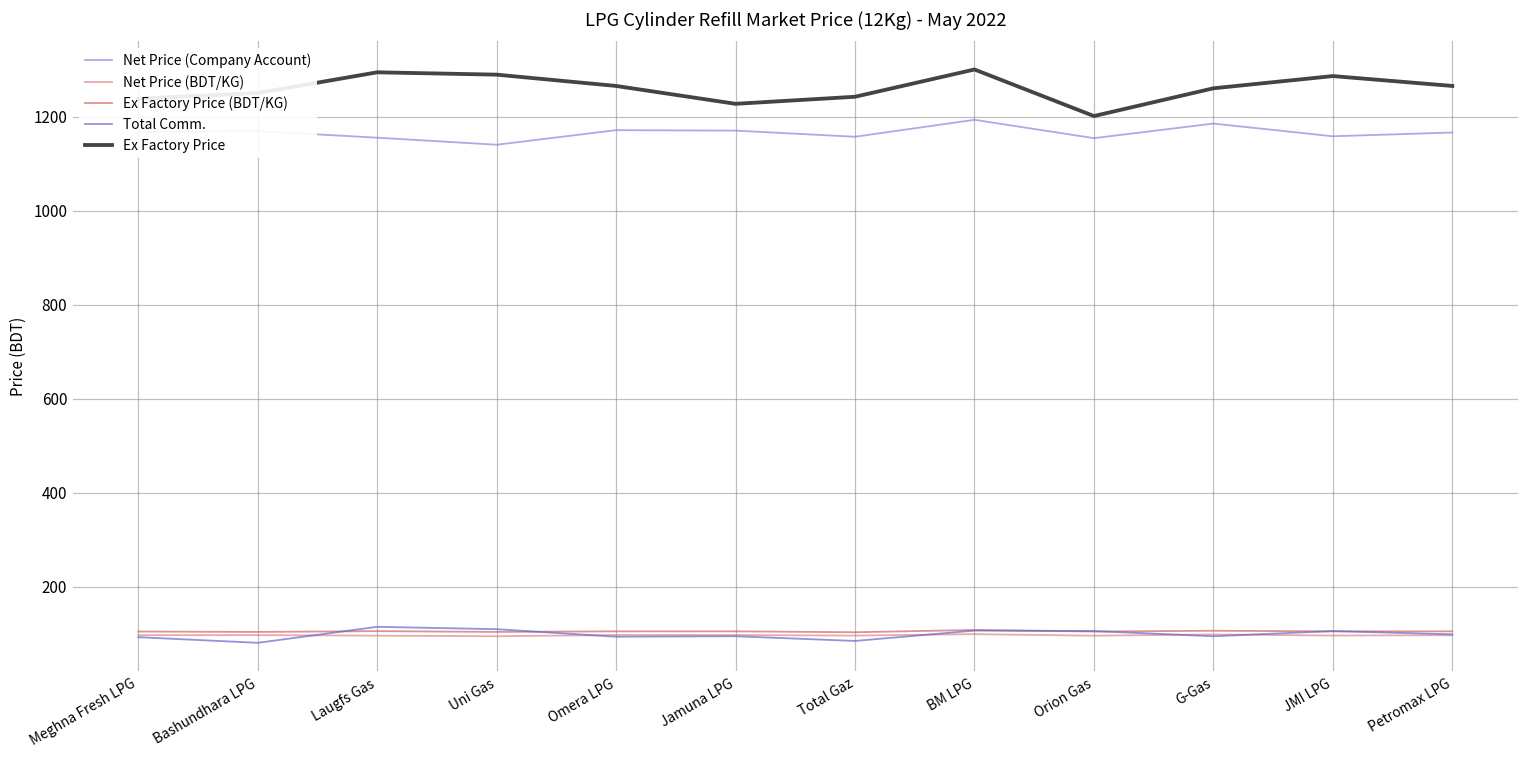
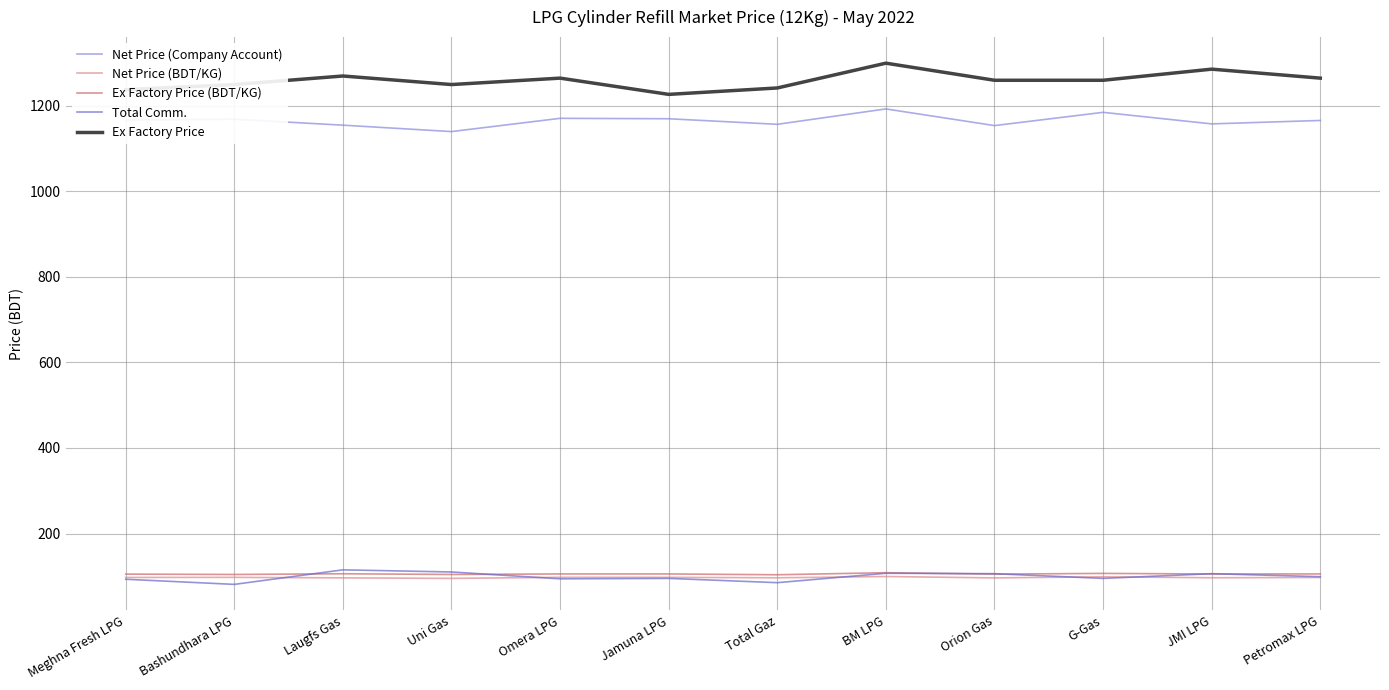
  {
    "Ex Factory Price": {
-     "Laugfs Gas": 1290,
-     "Uni Gas": 1290,
+     "Laugfs Gas": 1270,
+     "Uni Gas": 1250,
      "Omera LPG": 1270,
      "Jamuna LPG": 1230,
      "Total Gaz": 1240,
      "BM LPG": 1300,
-     "Orion Gas": 1200,
+     "Orion Gas": 1260,
      "G-Gas": 1260,
      "JMI LPG": 1290,
      "Petromax LPG": 1270
    }
  }
